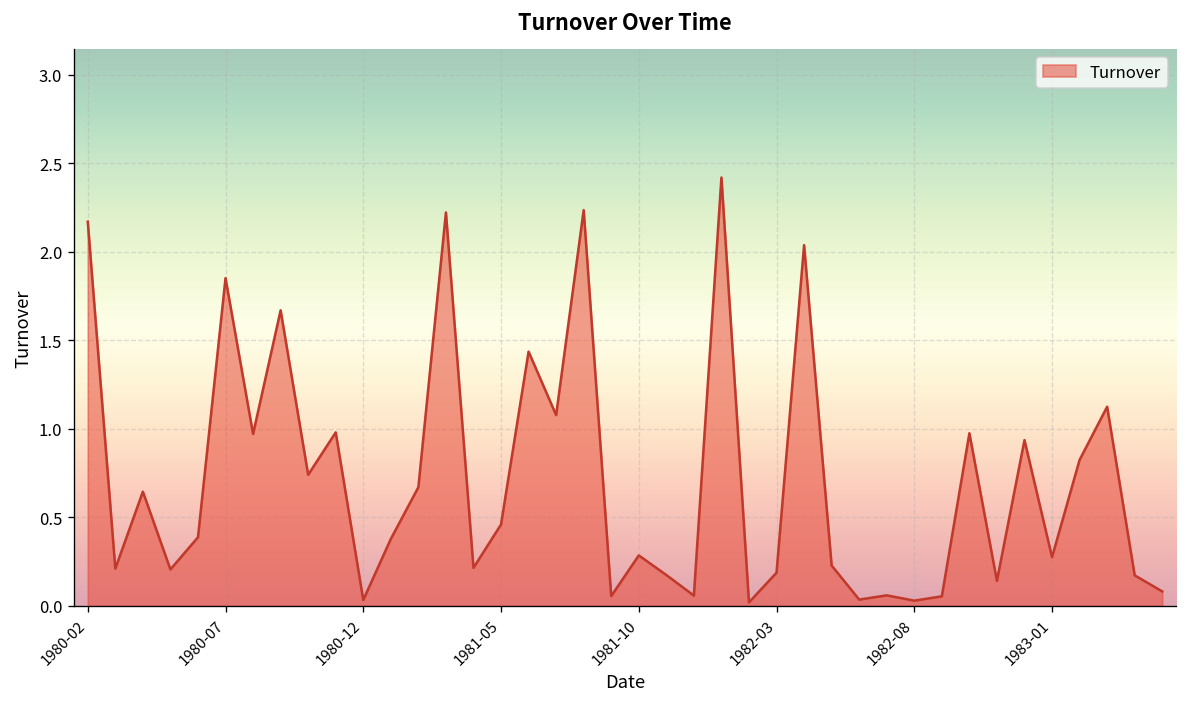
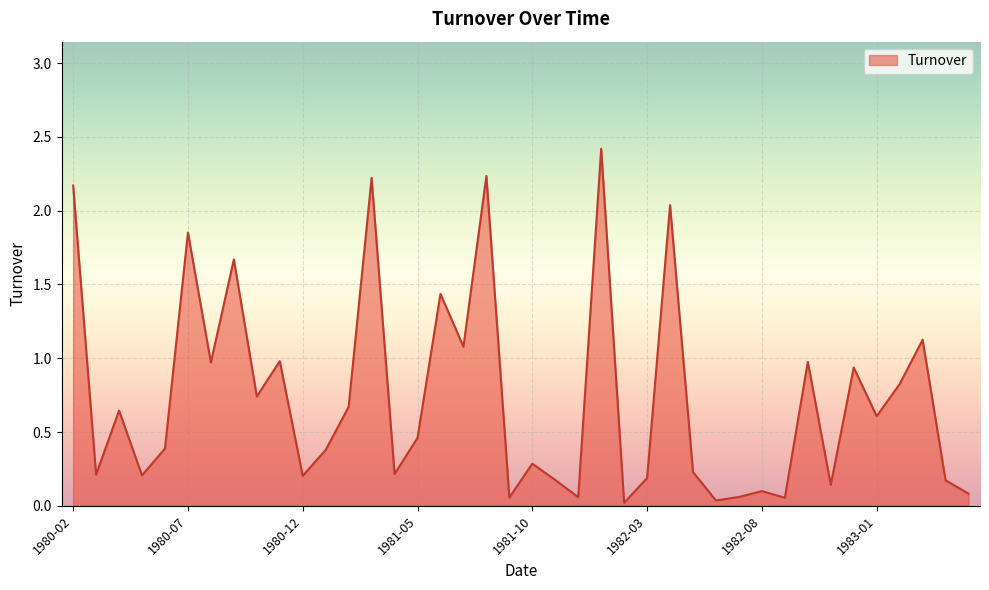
  {
    "1980-02": 2.17,
    "1980-07": 1.85,
-   "1980-12": 0.03,
+   "1980-12": 0.20,
    "1981-05": 0.46,
    "1981-10": 0.29,
    "1982-03": 0.19,
-   "1982-08": 0.03,
-   "1983-01": 0.28
+   "1982-08": 0.10,
+   "1983-01": 0.61
  }
